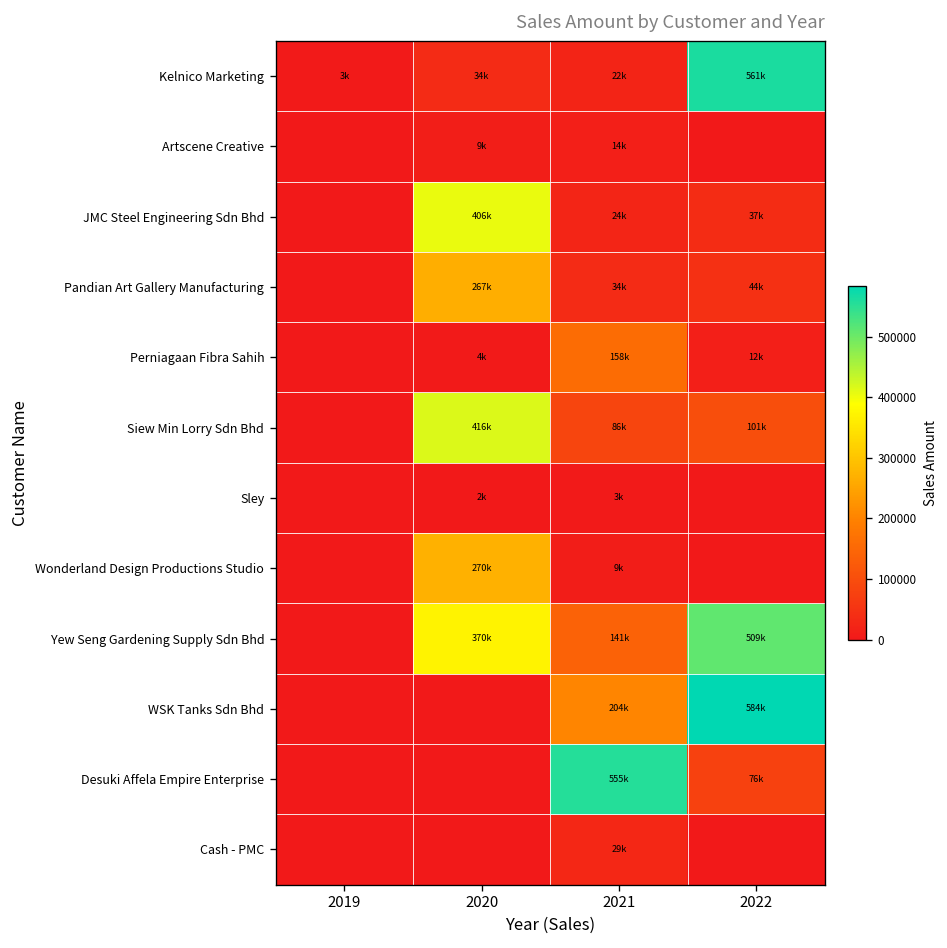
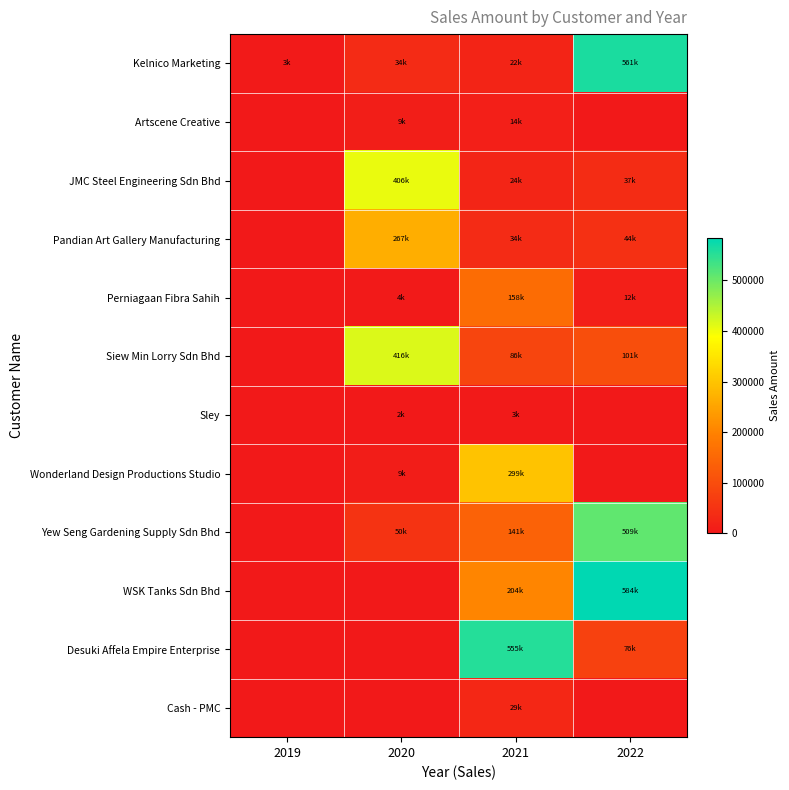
  {
    "Kelnico Marketing": {
      "2019": "3k",
      "2020": "34k",
      "2021": "22k",
      "2022": "561k"
    },
    "Artscene Creative": {
      "2020": "9k",
      "2021": "14k"
    },
    "JMC Steel Engineering Sdn Bhd": {
      "2020": "406k",
      "2021": "24k",
      "2022": "37k"
    },
    "Pandian Art Gallery Manufacturing": {
      "2020": "267k",
      "2021": "34k",
      "2022": "44k"
    },
    "Perniagaan Fibra Sahih": {
      "2020": "4k",
      "2021": "158k",
      "2022": "12k"
    },
    "Siew Min Lorry Sdn Bhd": {
      "2020": "416k",
      "2021": "86k",
      "2022": "101k"
    },
    "Sley": {
      "2020": "2k",
      "2021": "3k"
    },
    "Wonderland Design Productions Studio": {
-     "2020": "270k",
-     "2021": "9k"
+     "2020": "9k",
+     "2021": "299k"
    },
    "Yew Seng Gardening Supply Sdn Bhd": {
-     "2020": "370k",
+     "2020": "50k",
      "2021": "141k",
      "2022": "509k"
    },
    "WSK Tanks Sdn Bhd": {
      "2021": "204k",
      "2022": "584k"
    },
    "Desuki Affela Empire Enterprise": {
      "2021": "555k",
      "2022": "76k"
    },
    "Cash - PMC": {
      "2021": "29k"
    }
  }
